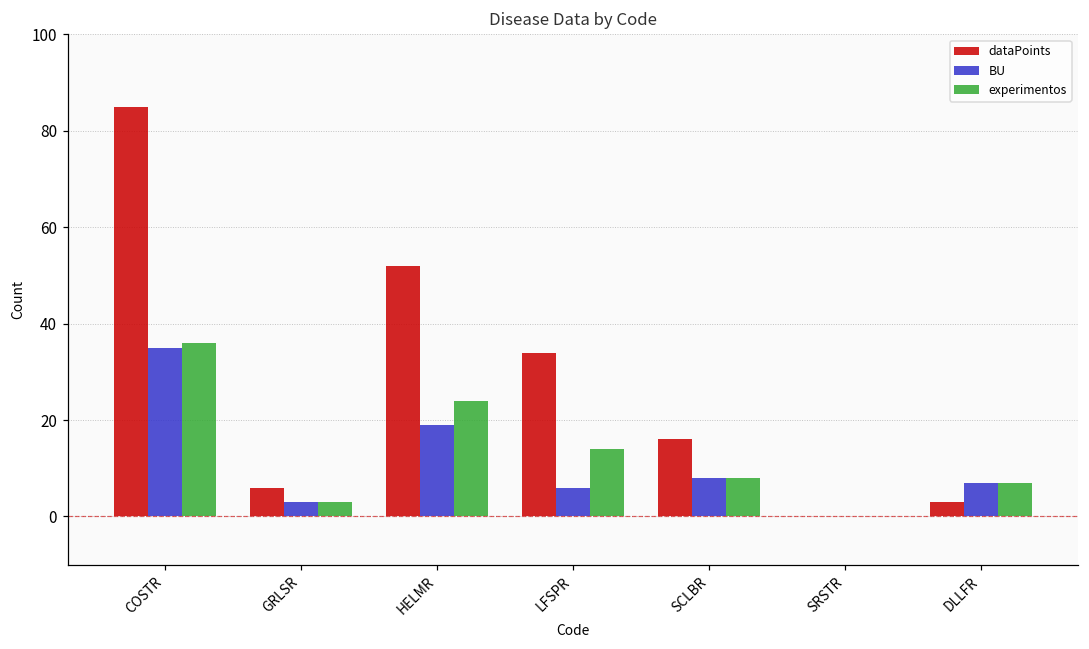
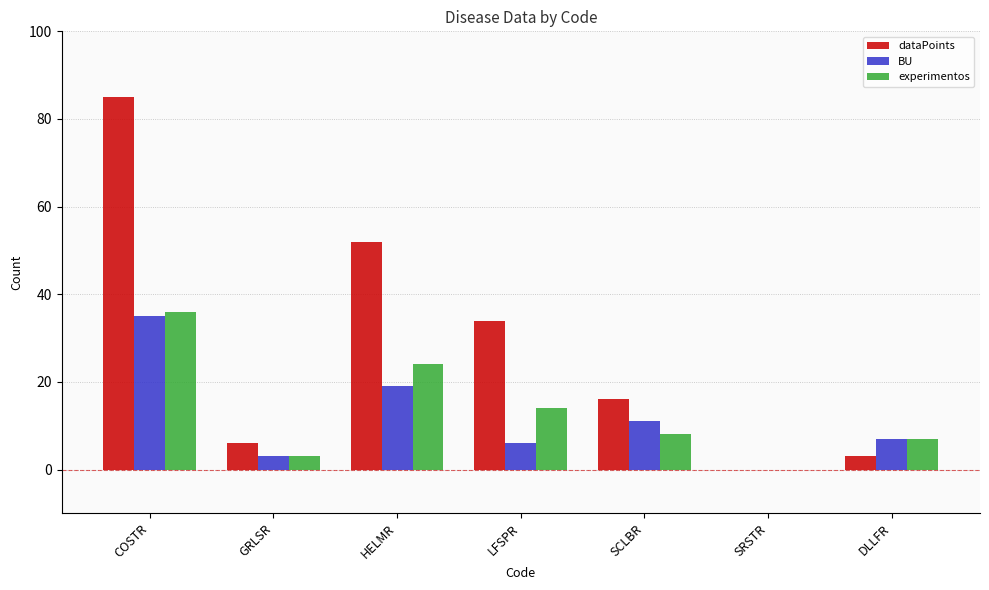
  {
    "dataPoints": {
      "COSTR": 85,
      "GRLSR": 6,
      "HELMR": 52,
      "LFSPR": 34,
      "SCLBR": 16,
      "SRSTR": 0,
      "DLLFR": 3
    },
    "BU": {
      "COSTR": 35,
      "GRLSR": 3,
      "HELMR": 19,
      "LFSPR": 6,
-     "SCLBR": 8,
+     "SCLBR": 11,
      "SRSTR": 0,
      "DLLFR": 7
    },
    "experimentos": {
      "COSTR": 36,
      "GRLSR": 3,
      "HELMR": 24,
      "LFSPR": 14,
      "SCLBR": 8,
      "SRSTR": 0,
      "DLLFR": 7
    }
  }
